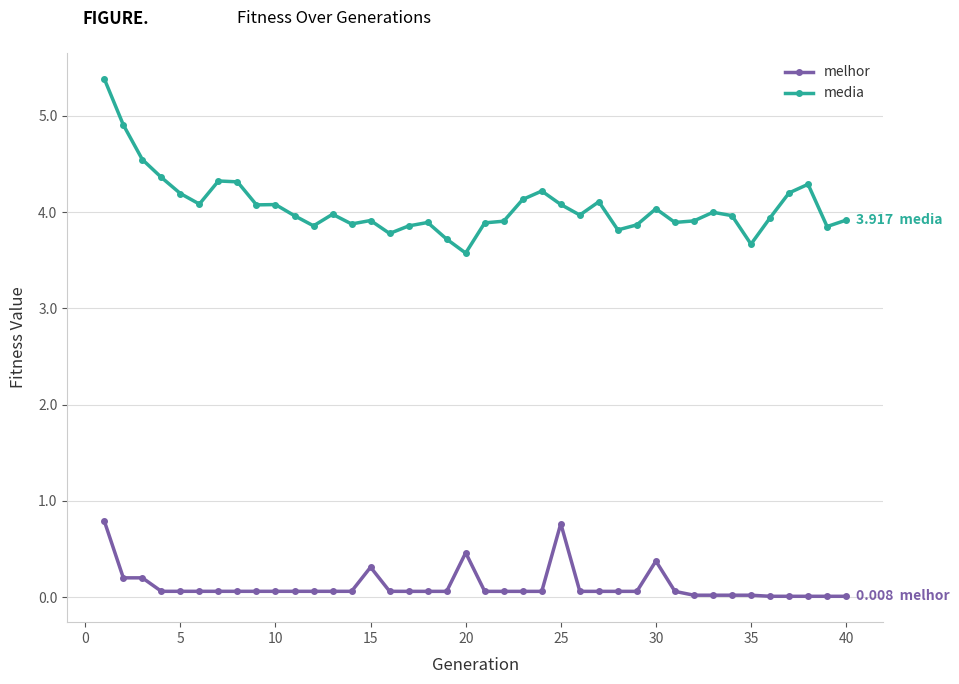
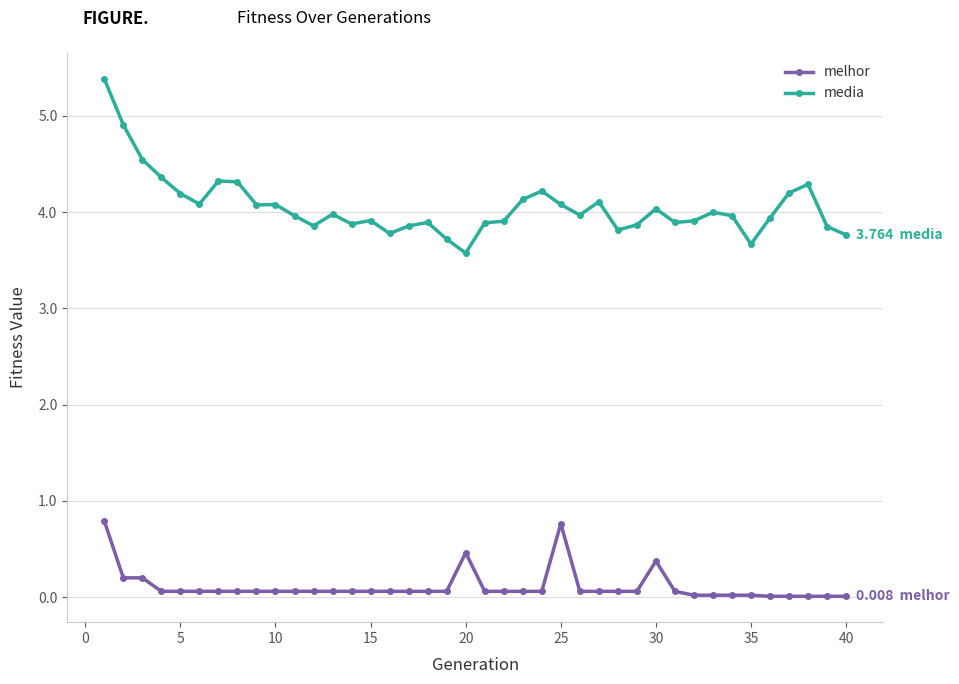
  {
    "melhor": {
      "5": 0.1,
      "10": 0.1,
-     "15": 0.3,
+     "15": 0.1,
      "20": 0.5,
      "25": 0.8,
      "30": 0.4,
      "35": 0.0
    },
    "media": {
-     "40": 3.917
+     "40": 3.764
    }
  }
